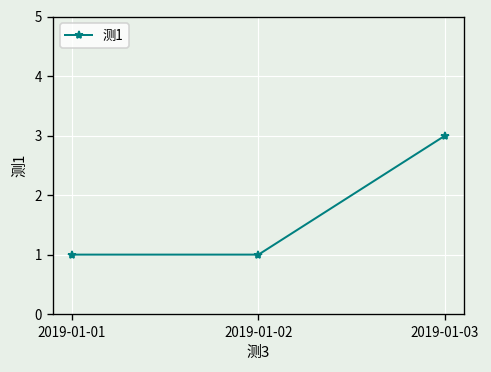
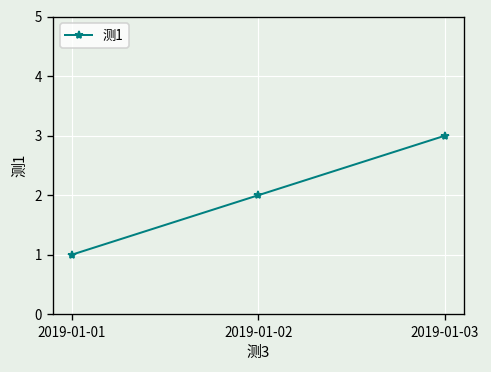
  {
    "2019-01-01": 1,
-   "2019-01-02": 1,
+   "2019-01-02": 2,
    "2019-01-03": 3
  }
